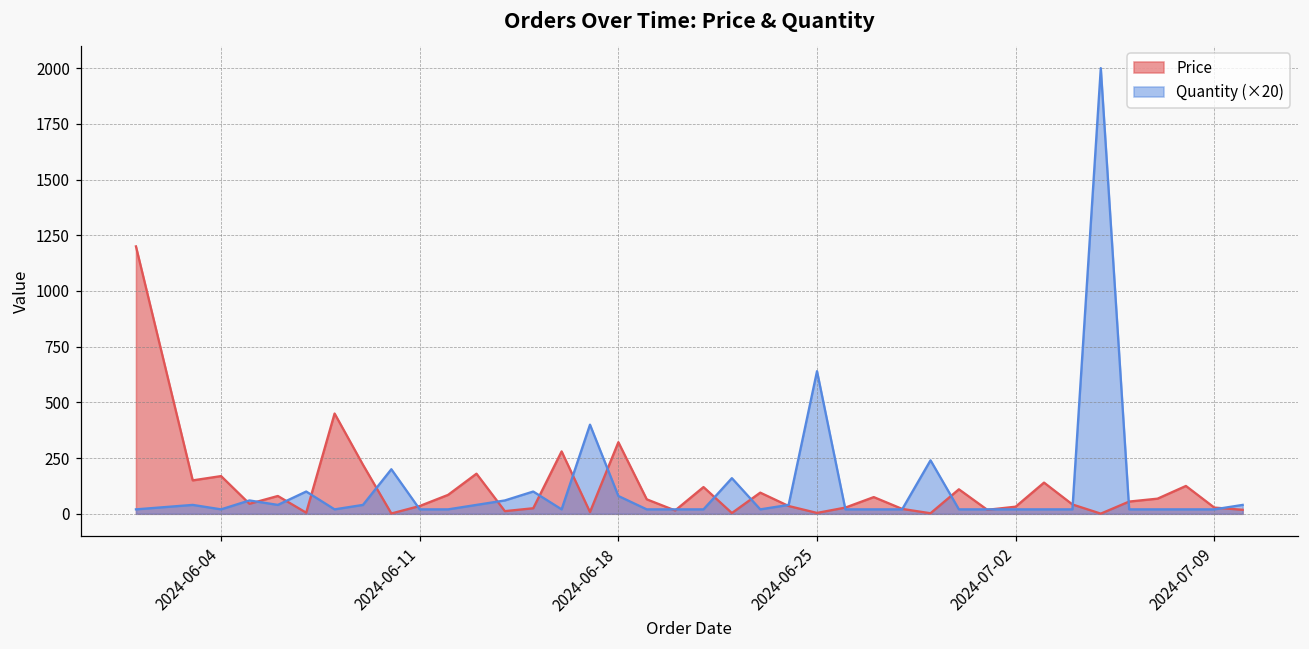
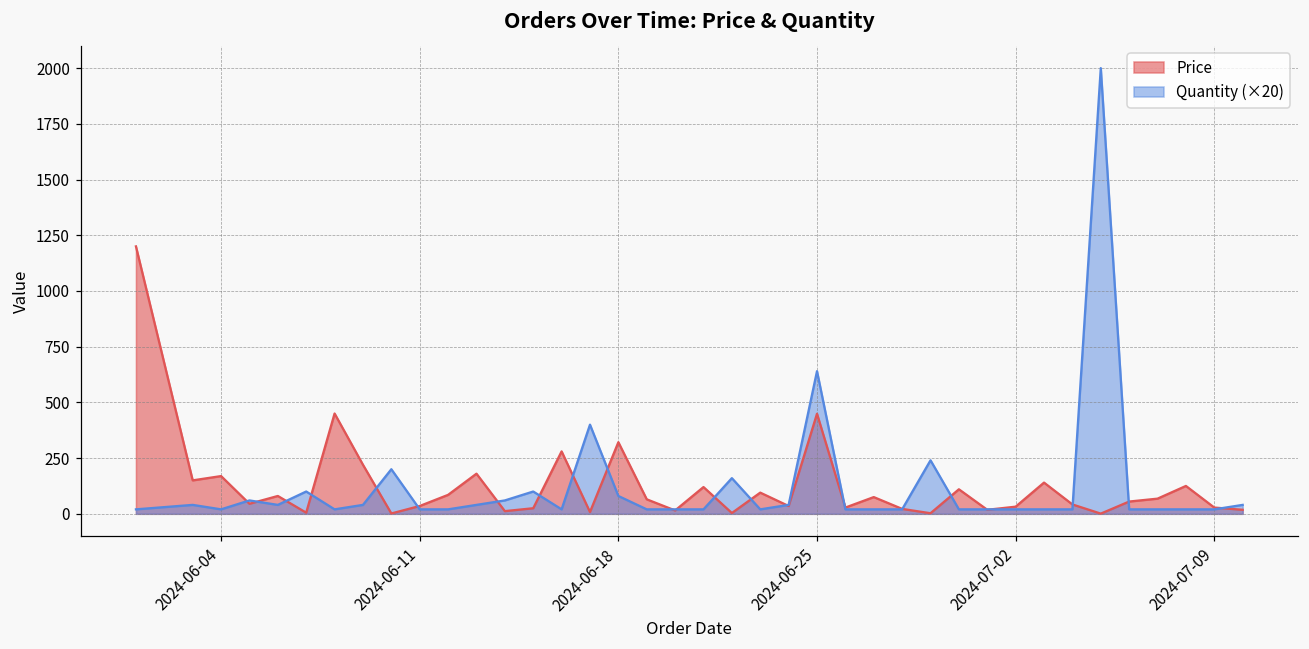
  {
    "Price": {
      "2024-06-04": 170,
      "2024-06-11": 40,
      "2024-06-18": 320,
-     "2024-06-25": 0
+     "2024-06-25": 450
    },
    "Quantity (×20)": {
      "2024-06-04": 20,
      "2024-06-11": 20,
      "2024-06-18": 80,
      "2024-06-25": 640
    }
  }
